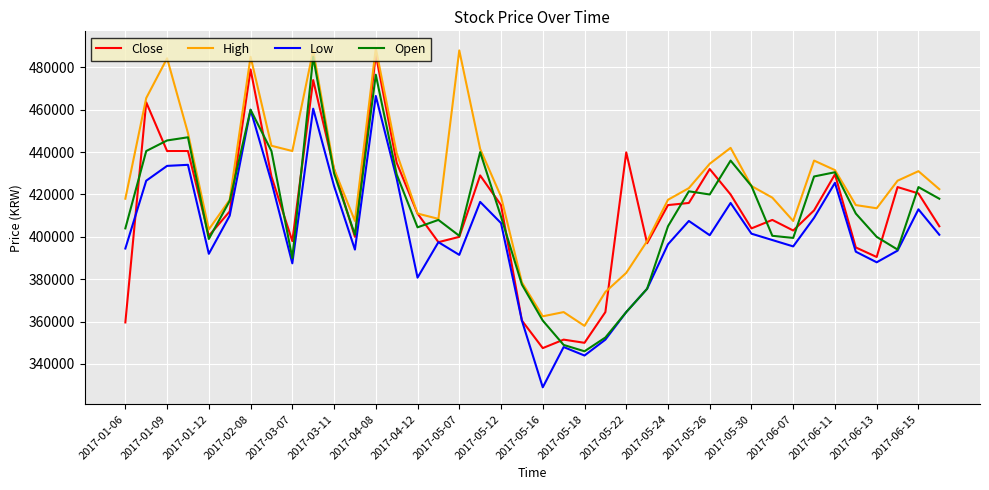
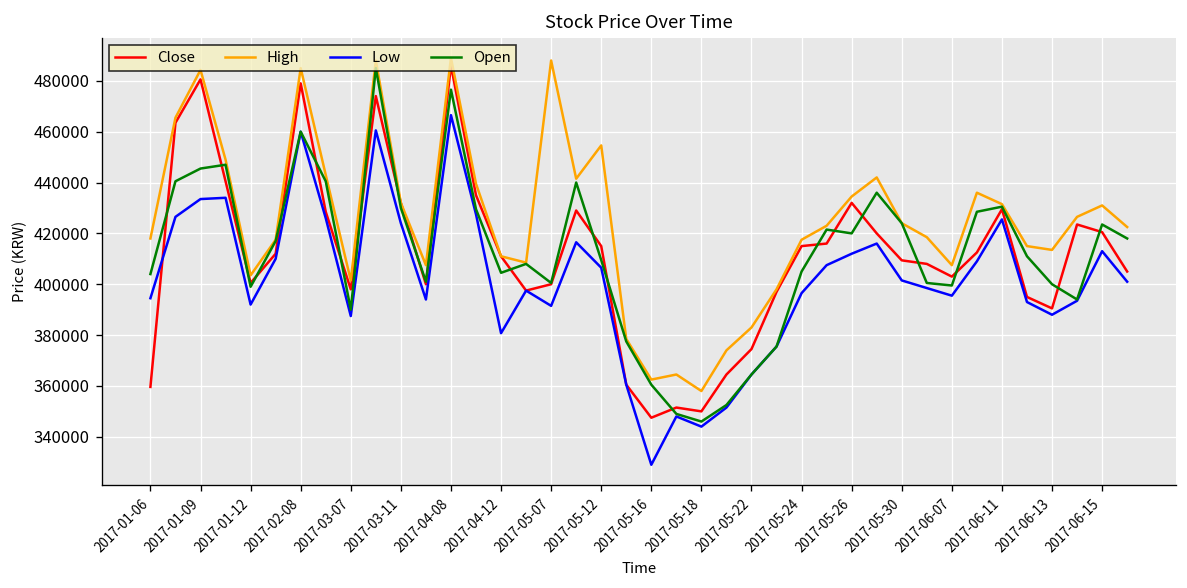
  {
    "Close": {
      "2017-01-06": 360000,
-     "2017-01-09": 441000,
+     "2017-01-09": 481000,
      "2017-01-12": 401000,
      "2017-02-08": 479000,
      "2017-03-07": 398000,
      "2017-05-12": 415000,
      "2017-05-16": 348000,
      "2017-05-18": 350000,
-     "2017-05-22": 440000,
+     "2017-05-22": 375000,
      "2017-05-24": 415000,
      "2017-05-26": 432000,
-     "2017-05-30": 404000,
+     "2017-05-30": 409000,
      "2017-06-07": 403000,
      "2017-06-13": 391000,
      "2017-06-15": 421000
    },
    "High": {
      "2017-01-06": 418000,
      "2017-01-12": 404000,
-     "2017-03-07": 441000,
+     "2017-03-07": 402000,
      "2017-05-07": 488000,
-     "2017-05-12": 419000,
+     "2017-05-12": 455000,
      "2017-05-16": 363000,
      "2017-05-18": 358000,
      "2017-05-22": 383000,
      "2017-05-24": 418000,
      "2017-05-26": 435000,
      "2017-06-07": 408000,
      "2017-06-13": 414000,
      "2017-06-15": 431000
    },
    "Low": {
      "2017-01-06": 395000,
      "2017-01-09": 434000,
      "2017-01-12": 392000,
      "2017-03-07": 388000,
      "2017-03-11": 424000,
      "2017-04-08": 467000,
      "2017-04-12": 381000,
      "2017-05-07": 392000,
      "2017-05-12": 407000,
      "2017-05-16": 329000,
      "2017-05-18": 344000,
      "2017-05-24": 397000,
-     "2017-05-26": 401000,
+     "2017-05-26": 412000,
      "2017-05-30": 402000,
      "2017-06-07": 396000,
      "2017-06-11": 426000,
      "2017-06-13": 388000,
      "2017-06-15": 413000
    },
    "Open": {
      "2017-01-06": 404000,
      "2017-01-09": 446000,
      "2017-01-12": 399000,
      "2017-03-07": 390000,
      "2017-03-11": 430000,
      "2017-04-08": 477000,
      "2017-04-12": 405000,
      "2017-05-12": 410000,
      "2017-05-16": 361000,
      "2017-05-18": 346000,
      "2017-05-24": 405000,
      "2017-05-26": 420000,
      "2017-06-07": 400000,
      "2017-06-13": 400000,
      "2017-06-15": 424000
    }
  }
